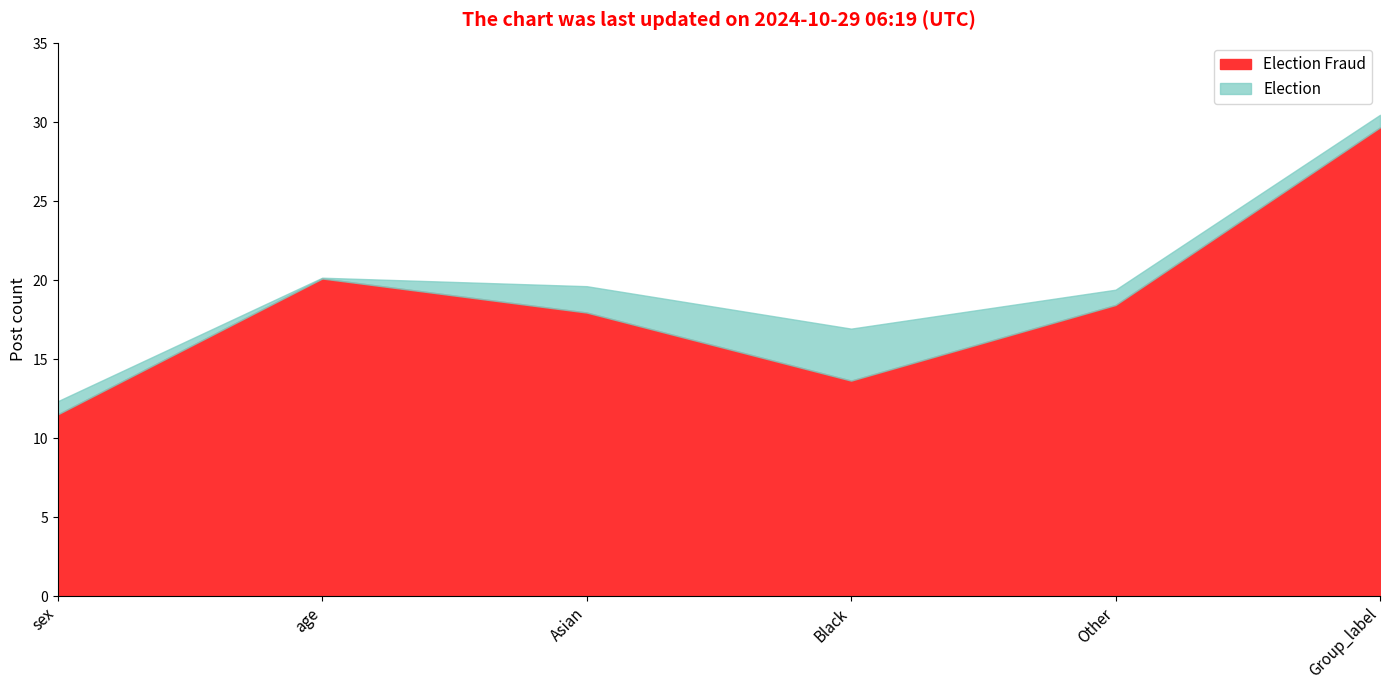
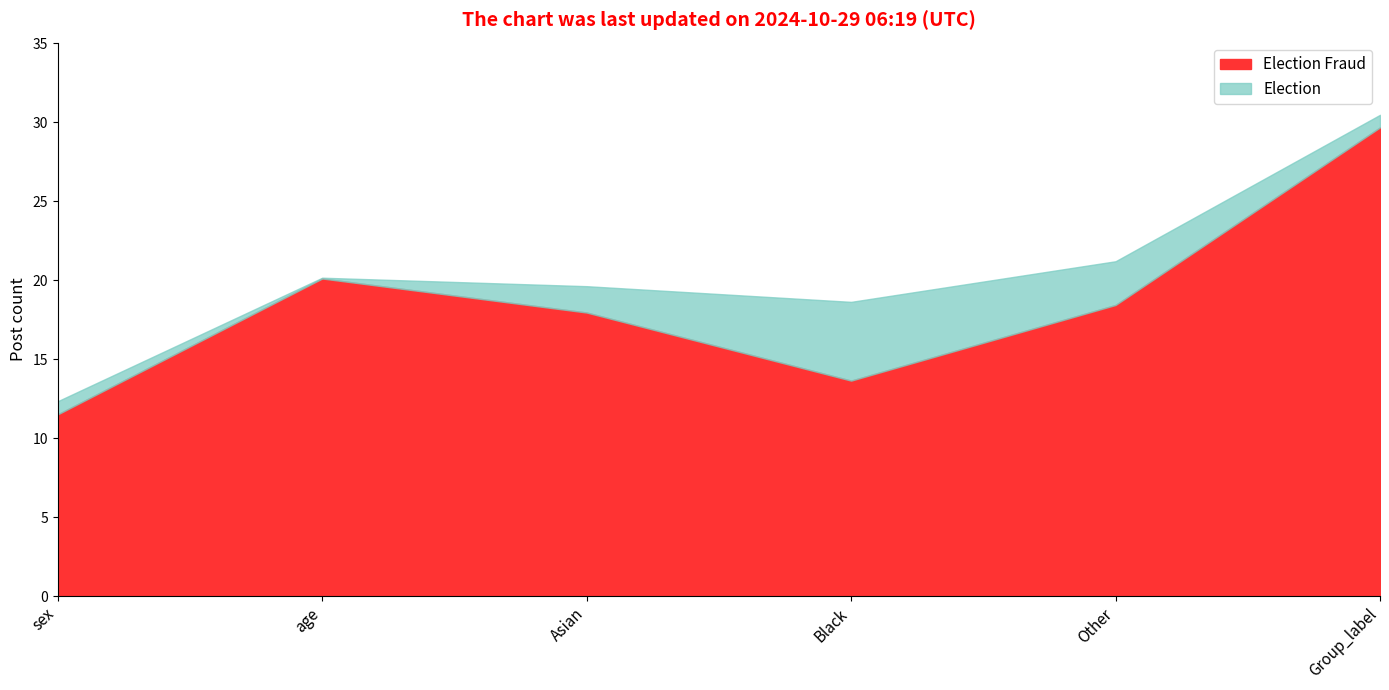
  {
    "Election Fraud": {
      "sex": 11.5,
      "Asian": 18.0,
      "Black": 13.6,
      "Other": 18.4,
      "Group_label": 29.7
    },
    "Election": {
      "sex": 0.8,
      "Asian": 1.7,
-     "Black": 3.3,
-     "Other": 1.0,
+     "Black": 5.0,
+     "Other": 2.8,
      "Group_label": 0.8
    }
  }
